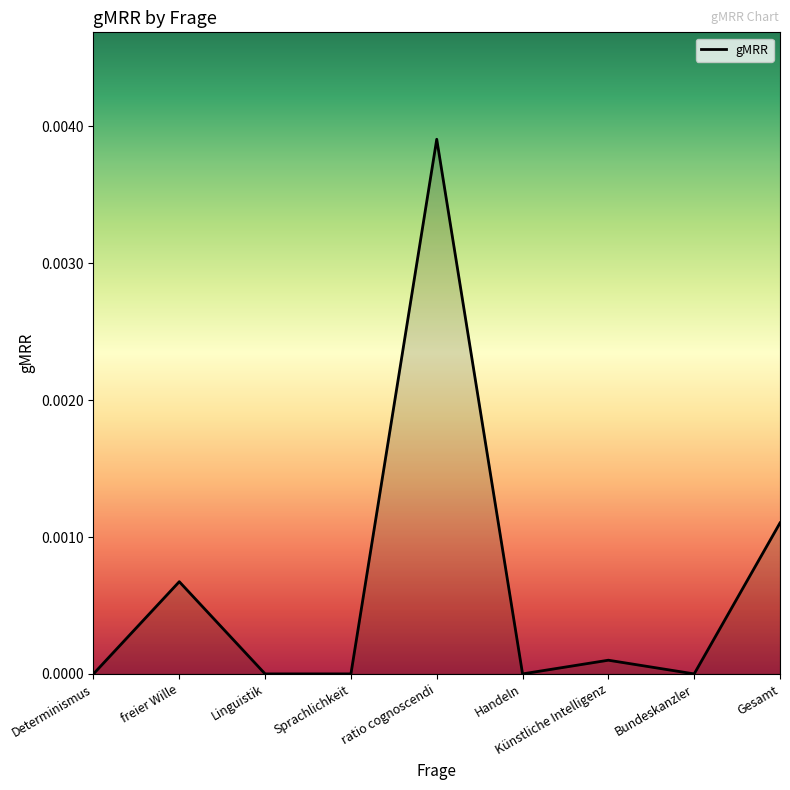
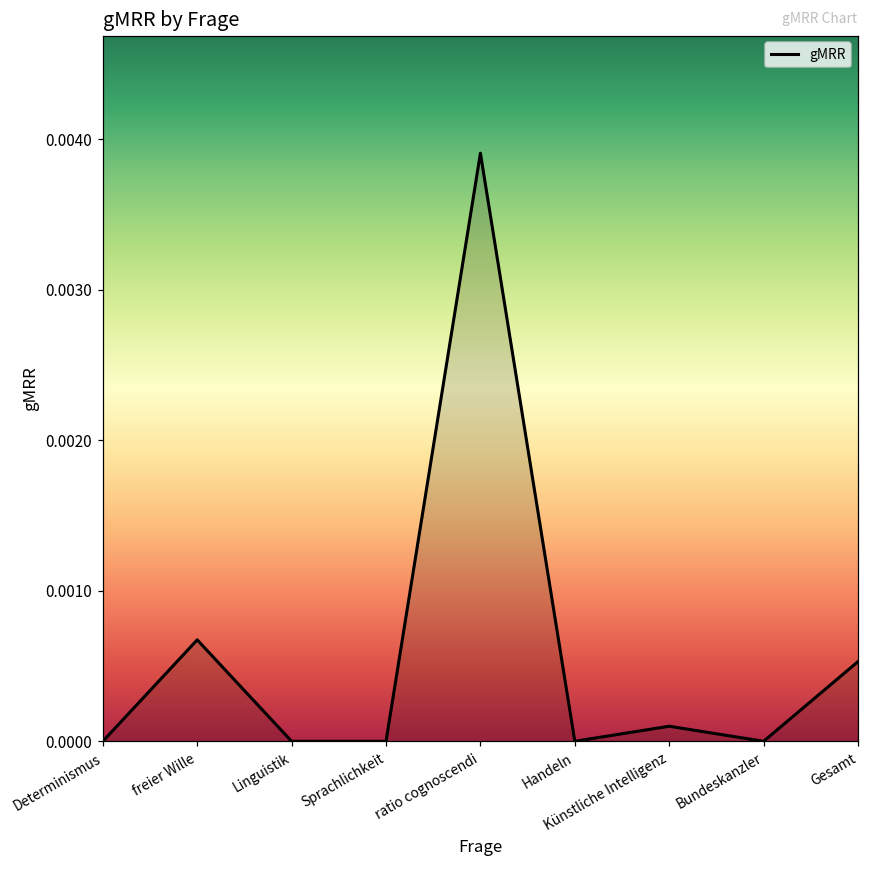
  {
    "Determinismus": 0.00000,
    "freier Wille": 0.00067,
    "Linguistik": 0.00000,
    "Sprachlichkeit": 0.00000,
    "ratio cognoscendi": 0.00391,
    "Handeln": 0.00000,
    "Künstliche Intelligenz": 0.00010,
    "Bundeskanzler": 0.00000,
-   "Gesamt": 0.00110
+   "Gesamt": 0.00053
  }
